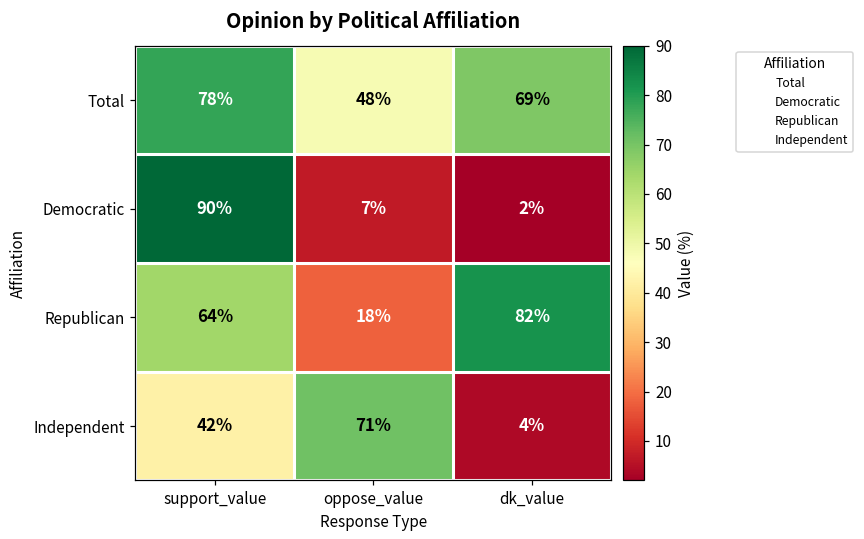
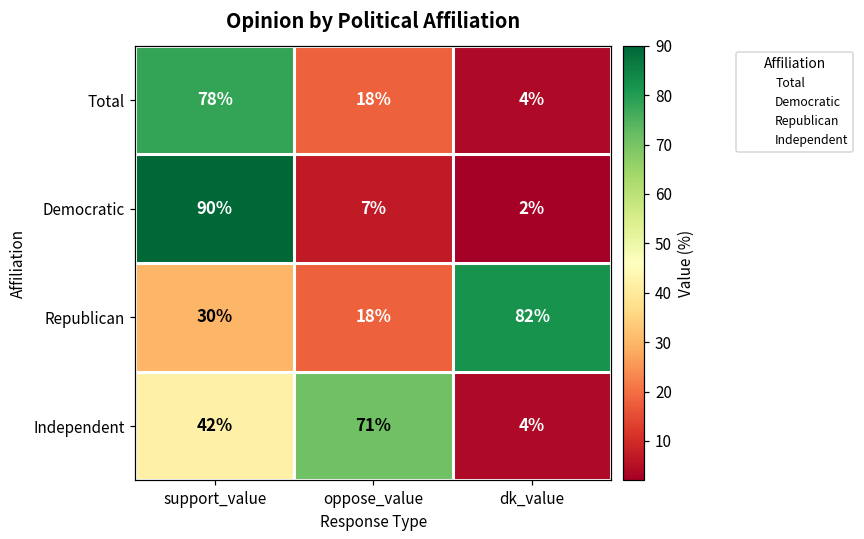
  {
    "Total": {
      "support_value": "78%",
-     "oppose_value": "48%",
-     "dk_value": "69%"
+     "oppose_value": "18%",
+     "dk_value": "4%"
    },
    "Democratic": {
      "support_value": "90%",
      "oppose_value": "7%",
      "dk_value": "2%"
    },
    "Republican": {
-     "support_value": "64%",
+     "support_value": "30%",
      "oppose_value": "18%",
      "dk_value": "82%"
    },
    "Independent": {
      "support_value": "42%",
      "oppose_value": "71%",
      "dk_value": "4%"
    }
  }
